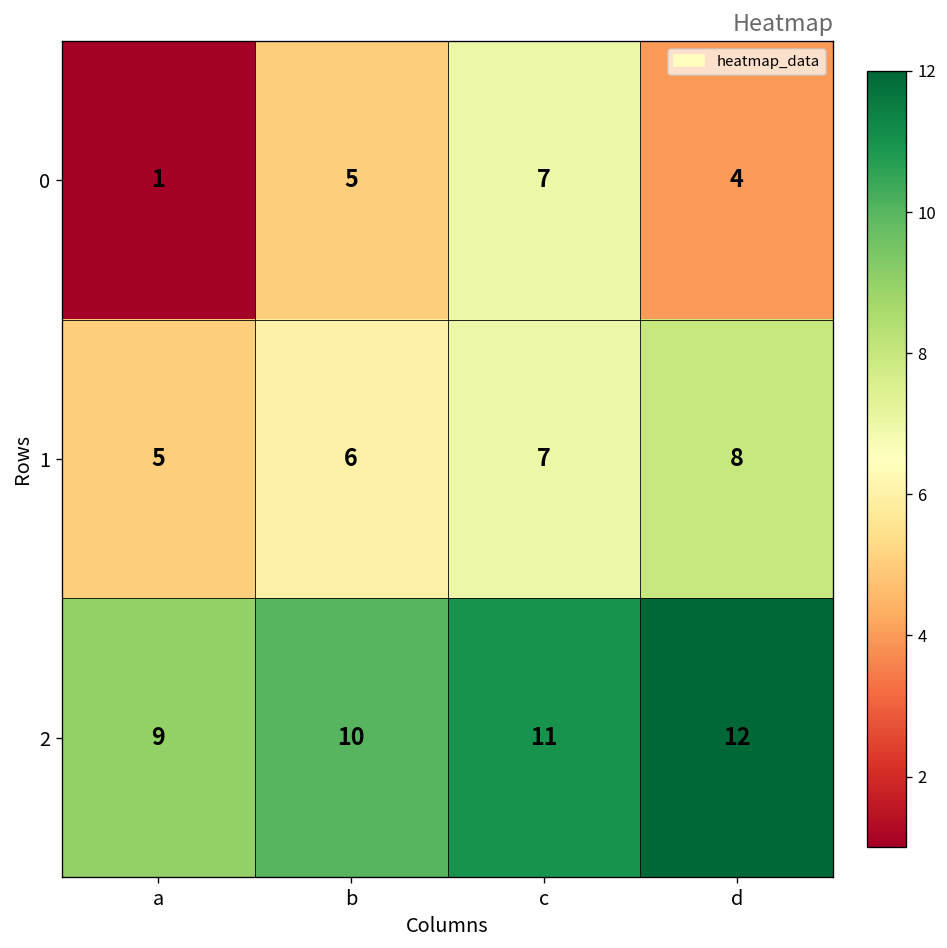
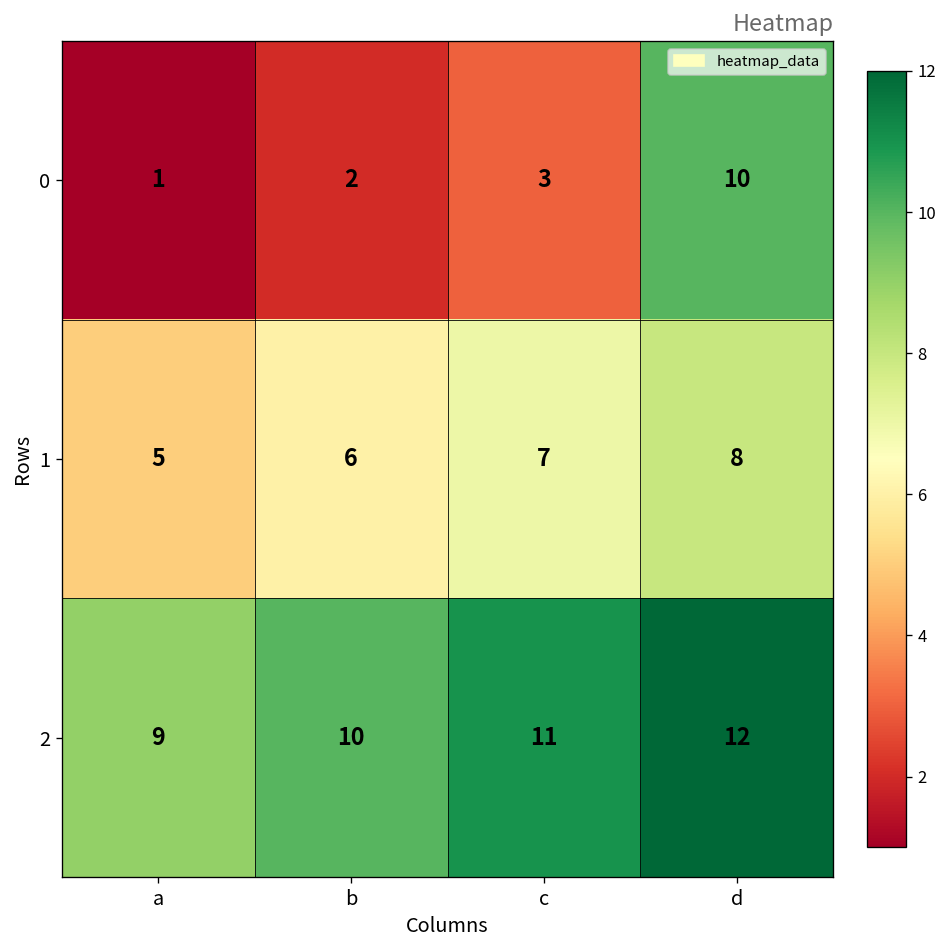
  {
    "0": {
      "a": 1,
-     "b": 5,
-     "c": 7,
-     "d": 4
+     "b": 2,
+     "c": 3,
+     "d": 10
    },
    "1": {
      "a": 5,
      "b": 6,
      "c": 7,
      "d": 8
    },
    "2": {
      "a": 9,
      "b": 10,
      "c": 11,
      "d": 12
    }
  }
